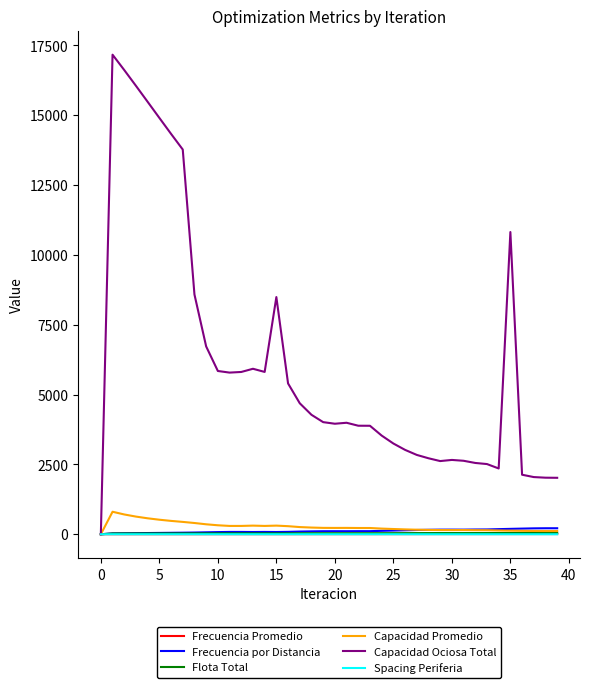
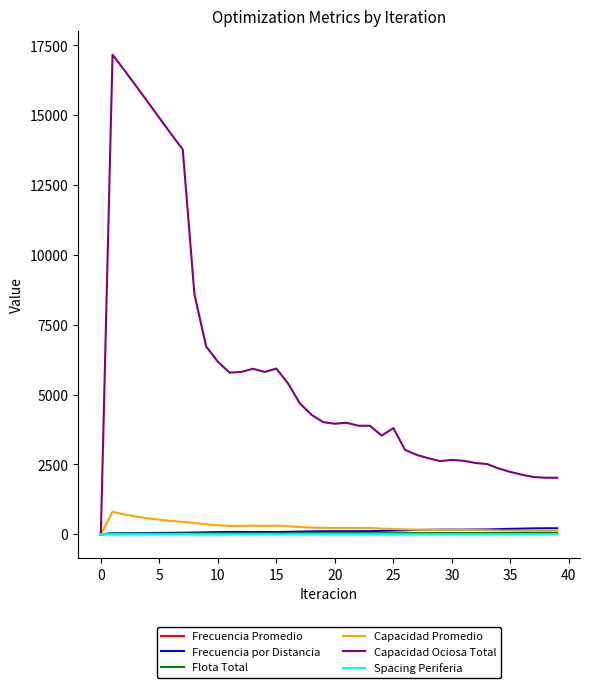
  {
    "Capacidad Promedio": {
      "5": 500,
      "10": 300,
      "15": 300,
      "20": 200
    },
    "Capacidad Ociosa Total": {
      "5": 14900,
-     "10": 5800,
-     "15": 8500,
+     "10": 6200,
+     "15": 5900,
      "20": 4000,
-     "25": 3200,
+     "25": 3800,
      "30": 2700,
-     "35": 10800
+     "35": 2200
    }
  }
